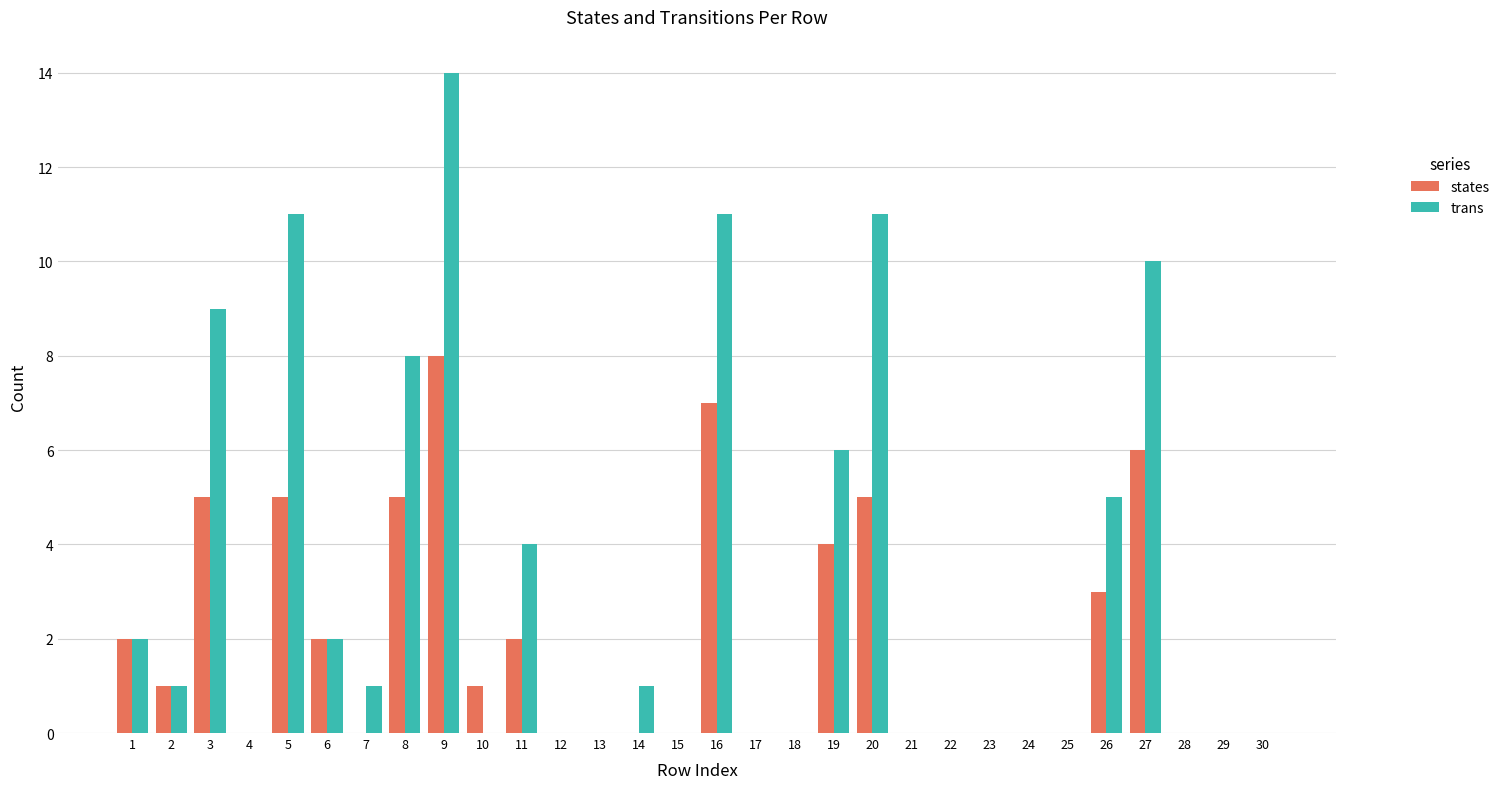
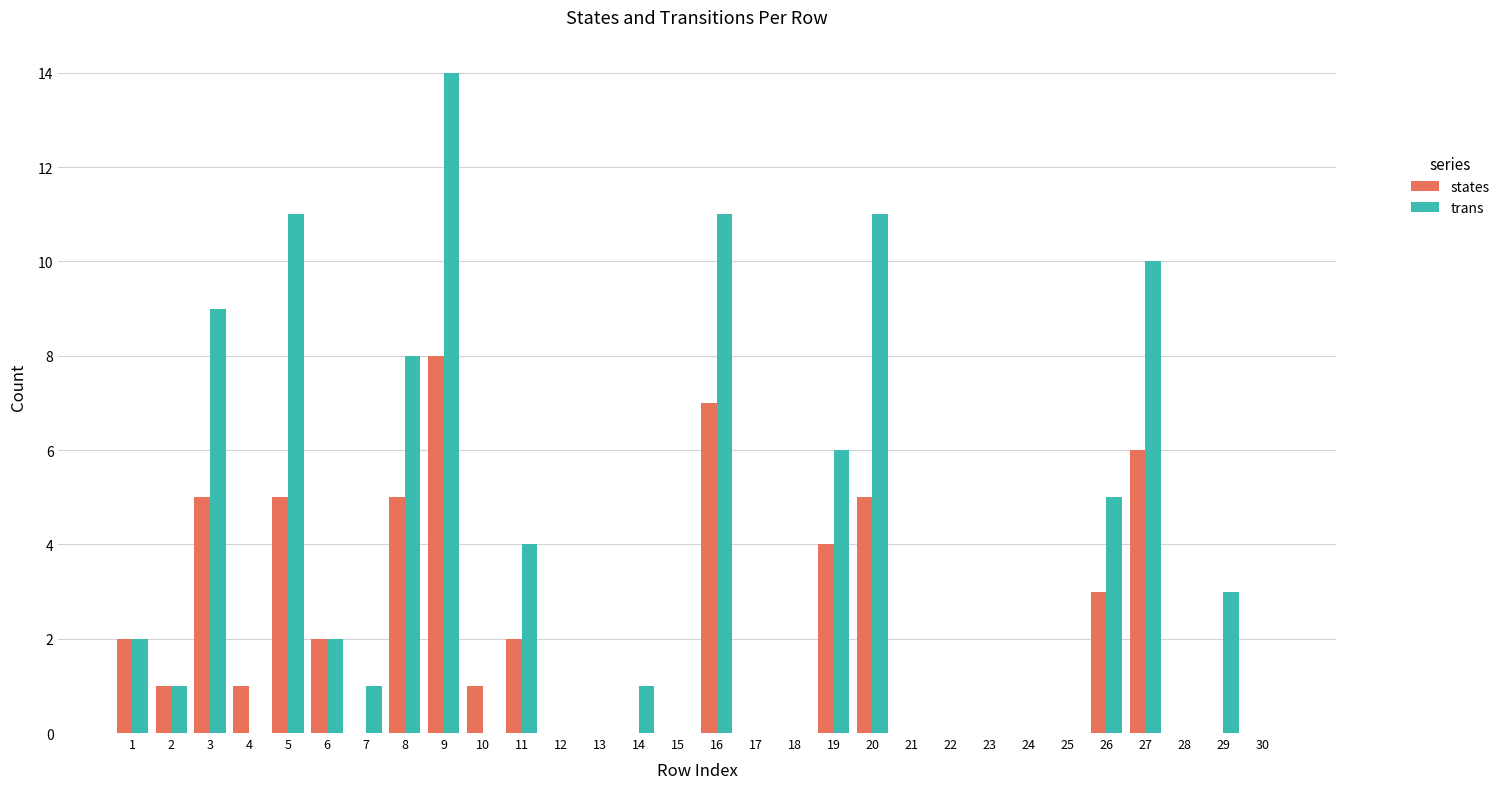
  {
    "states": {
      "1": 2,
      "2": 1,
      "3": 5,
-     "4": 0,
+     "4": 1,
      "5": 5,
      "6": 2,
      "7": 0,
      "8": 5,
      "9": 8,
      "10": 1,
      "11": 2,
      "12": 0,
      "13": 0,
      "14": 0,
      "15": 0,
      "16": 7,
      "17": 0,
      "18": 0,
      "19": 4,
      "20": 5,
      "21": 0,
      "22": 0,
      "23": 0,
      "24": 0,
      "25": 0,
      "26": 3,
      "27": 6,
      "28": 0,
      "29": 0,
      "30": 0
    },
    "trans": {
      "1": 2,
      "2": 1,
      "3": 9,
      "4": 0,
      "5": 11,
      "6": 2,
      "7": 1,
      "8": 8,
      "9": 14,
      "10": 0,
      "11": 4,
      "12": 0,
      "13": 0,
      "14": 1,
      "15": 0,
      "16": 11,
      "17": 0,
      "18": 0,
      "19": 6,
      "20": 11,
      "21": 0,
      "22": 0,
      "23": 0,
      "24": 0,
      "25": 0,
      "26": 5,
      "27": 10,
      "28": 0,
-     "29": 0,
+     "29": 3,
      "30": 0
    }
  }
